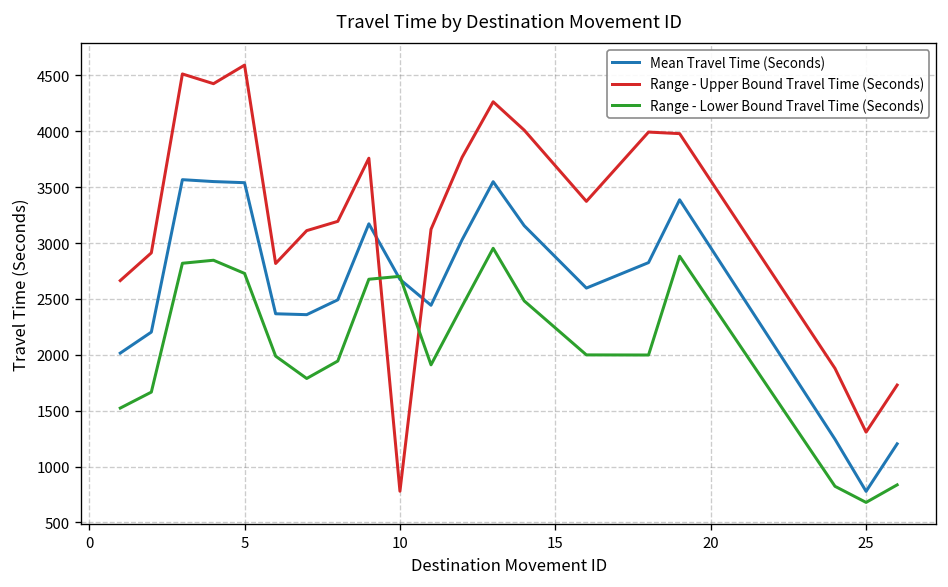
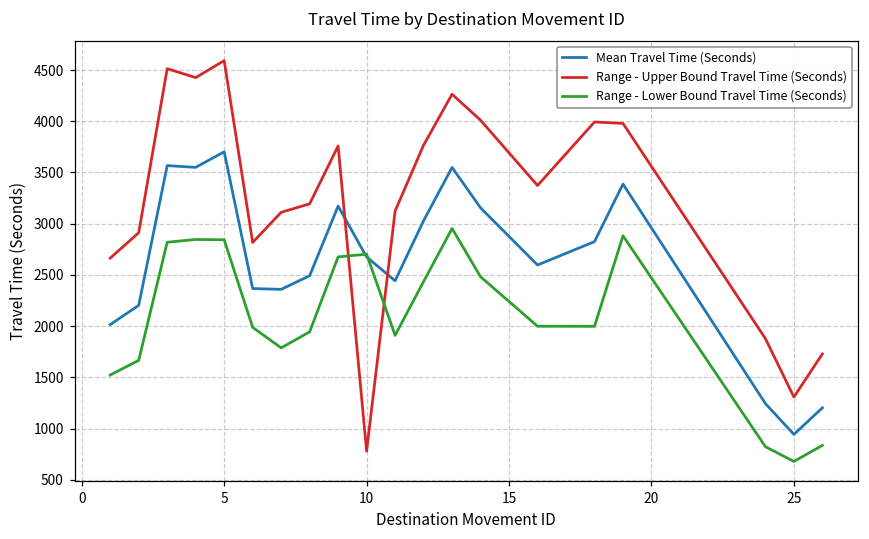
  {
    "Mean Travel Time (Seconds)": {
-     "5": 3500,
-     "25": 800
+     "5": 3700,
+     "25": 900
    },
    "Range - Upper Bound Travel Time (Seconds)": {
      "5": 4600,
      "10": 800,
      "25": 1300
    },
    "Range - Lower Bound Travel Time (Seconds)": {
-     "5": 2700,
+     "5": 2800,
      "25": 700
    }
  }
